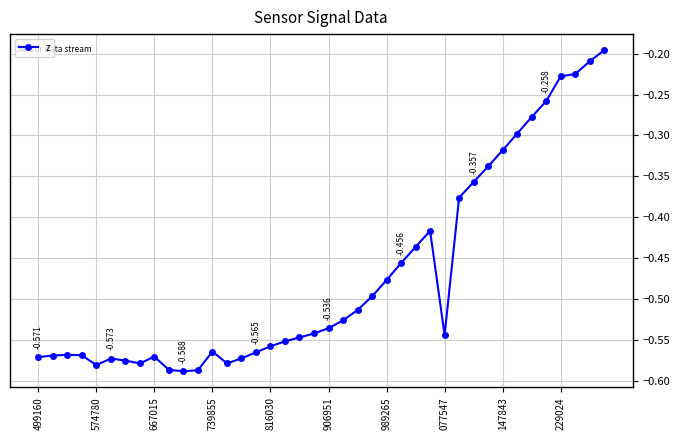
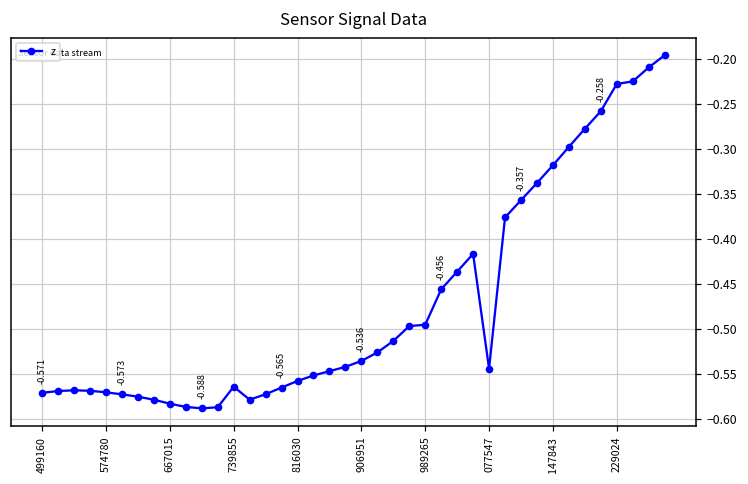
  {
-   "574780": -0.58,
-   "667015": -0.57,
+   "574780": -0.57,
+   "667015": -0.58,
    "739855": -0.56,
    "816030": -0.56,
-   "989265": -0.48,
+   "989265": -0.50,
    "077547": -0.54,
    "147843": -0.32,
    "229024": -0.23
  }
